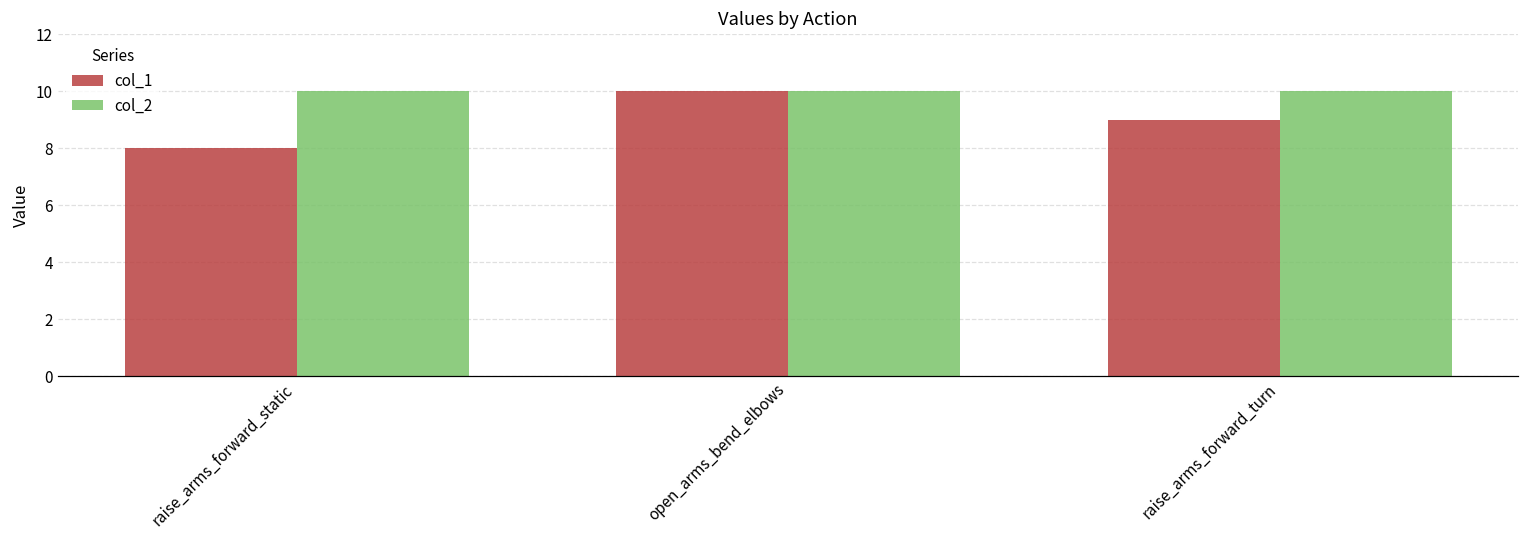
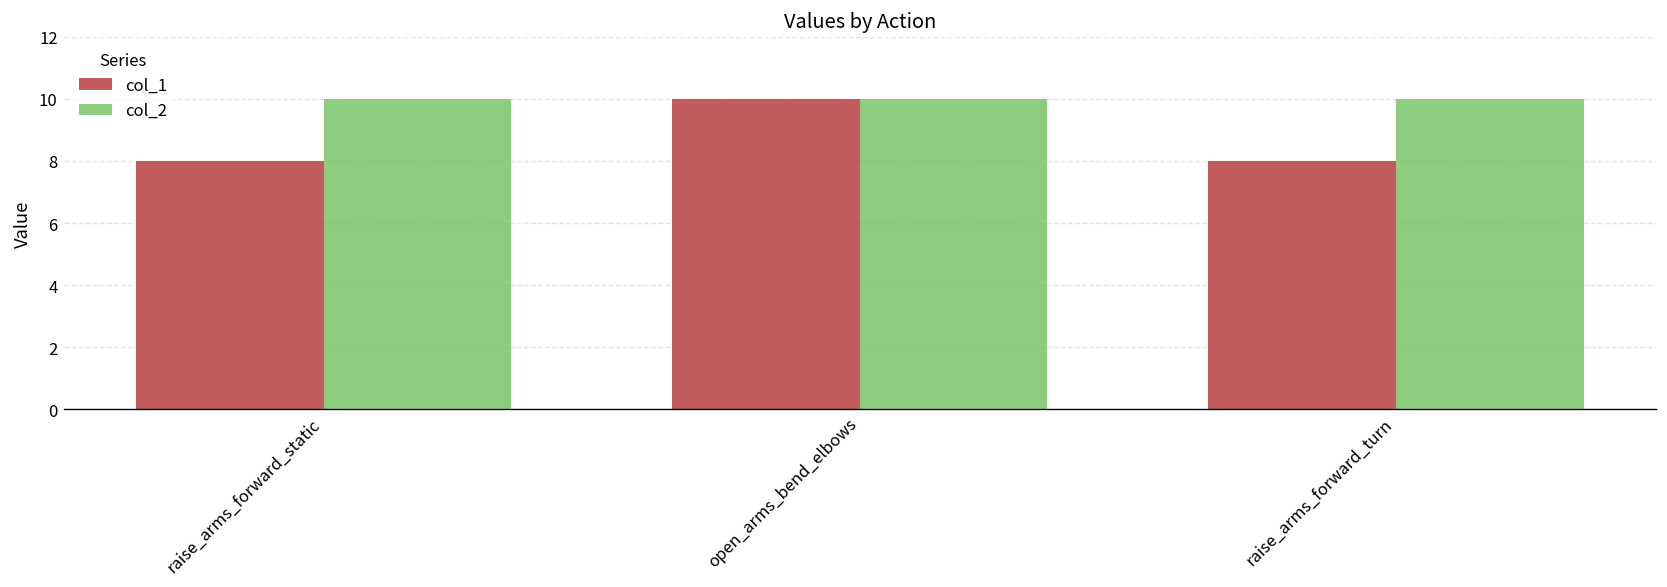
  {
    "col_1": {
      "raise_arms_forward_static": 8,
      "open_arms_bend_elbows": 10,
-     "raise_arms_forward_turn": 9
+     "raise_arms_forward_turn": 8
    },
    "col_2": {
      "raise_arms_forward_static": 10,
      "open_arms_bend_elbows": 10,
      "raise_arms_forward_turn": 10
    }
  }
